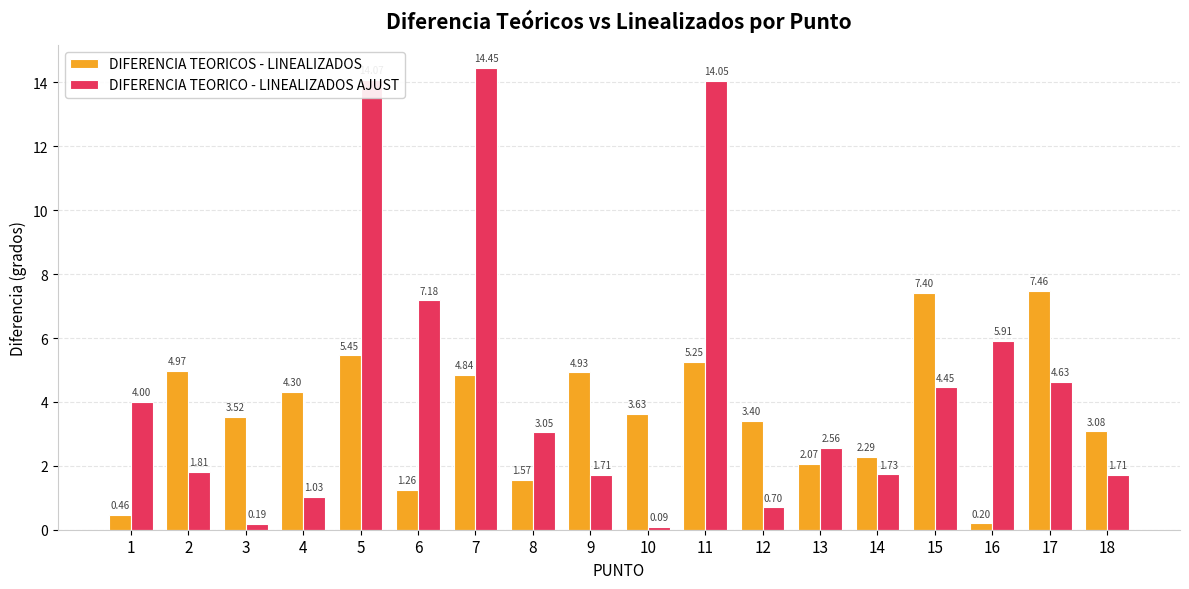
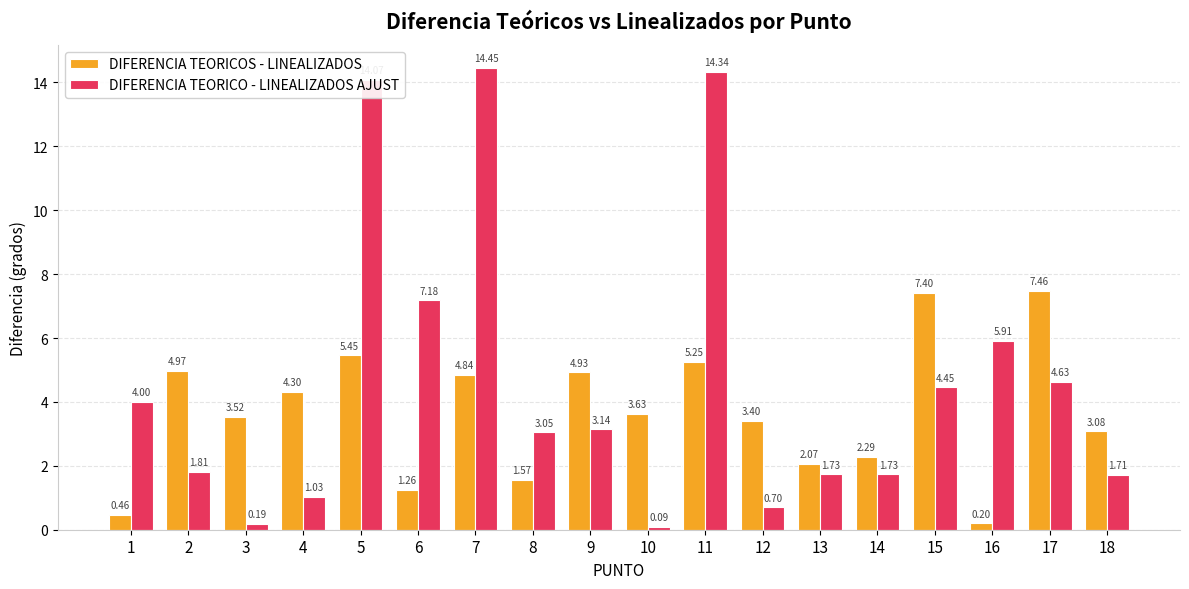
  {
    "DIFERENCIA TEORICOS - LINEALIZADOS": {
      "1": 0.46,
      "2": 4.97,
      "3": 3.52,
      "4": 4.30,
      "5": 5.45,
      "6": 1.26,
      "7": 4.84,
      "8": 1.57,
      "9": 4.93,
      "10": 3.63,
      "11": 5.25,
      "12": 3.40,
      "13": 2.07,
      "14": 2.29,
      "15": 7.40,
      "16": 0.20,
      "17": 7.46,
      "18": 3.08
    },
    "DIFERENCIA TEORICO - LINEALIZADOS AJUST": {
      "1": 4.00,
      "2": 1.81,
      "3": 0.19,
      "4": 1.03,
      "6": 7.18,
      "7": 14.45,
      "8": 3.05,
-     "9": 1.71,
+     "9": 3.14,
      "10": 0.09,
-     "11": 14.05,
+     "11": 14.34,
      "12": 0.70,
-     "13": 2.56,
+     "13": 1.73,
      "14": 1.73,
      "15": 4.45,
      "16": 5.91,
      "17": 4.63,
      "18": 1.71
    }
  }
